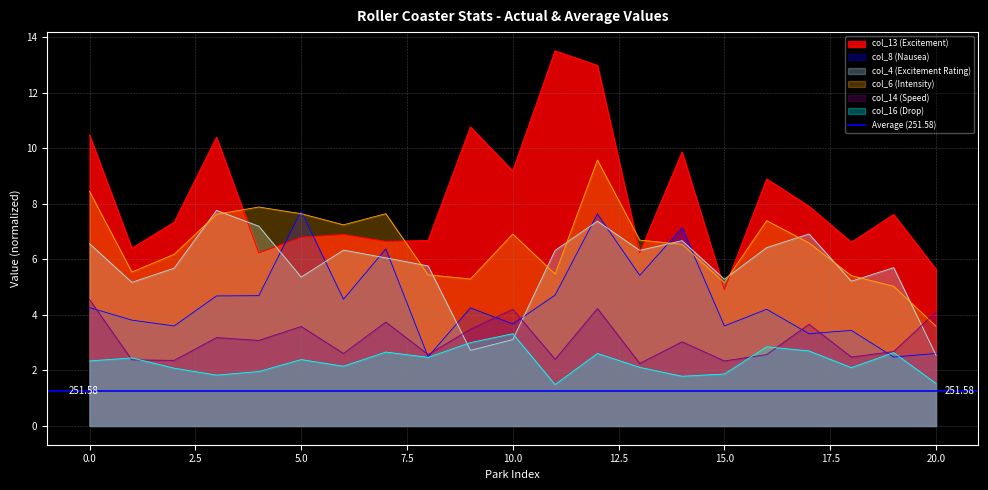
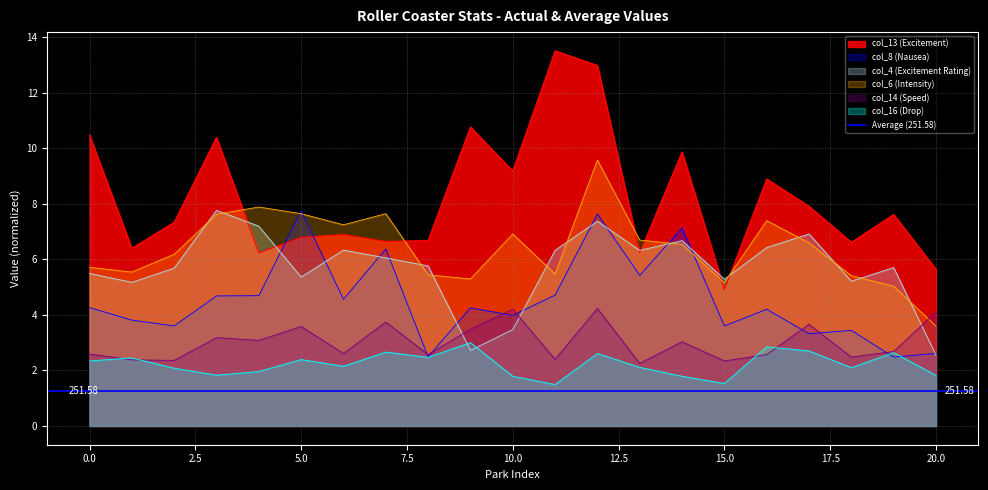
  {
    "col_13 (Excitement)": {
      "0.0": 10.5,
      "5.0": 6.8,
      "10.0": 9.2,
      "15.0": 4.9,
      "20.0": 5.6
    },
    "col_8 (Nausea)": {
      "0.0": 4.3,
      "5.0": 7.7,
-     "10.0": 3.7,
+     "10.0": 4.0,
      "15.0": 3.6
    },
    "col_4 (Excitement Rating)": {
-     "0.0": 6.6,
+     "0.0": 5.5,
      "5.0": 5.4,
-     "10.0": 3.1,
+     "10.0": 3.5,
      "15.0": 5.3
    },
    "col_6 (Intensity)": {
-     "0.0": 8.4,
+     "0.0": 5.7,
      "5.0": 7.6,
      "10.0": 6.9,
      "15.0": 5.2,
      "20.0": 3.6
    },
    "col_14 (Speed)": {
-     "0.0": 4.6,
+     "0.0": 2.6,
      "5.0": 3.6,
      "10.0": 4.2,
      "15.0": 2.3,
      "20.0": 4.1
    },
    "col_16 (Drop)": {
      "0.0": 2.3,
      "5.0": 2.4,
-     "10.0": 3.3,
-     "15.0": 1.9,
-     "20.0": 1.5
+     "10.0": 1.8,
+     "15.0": 1.5,
+     "20.0": 1.8
    }
  }
